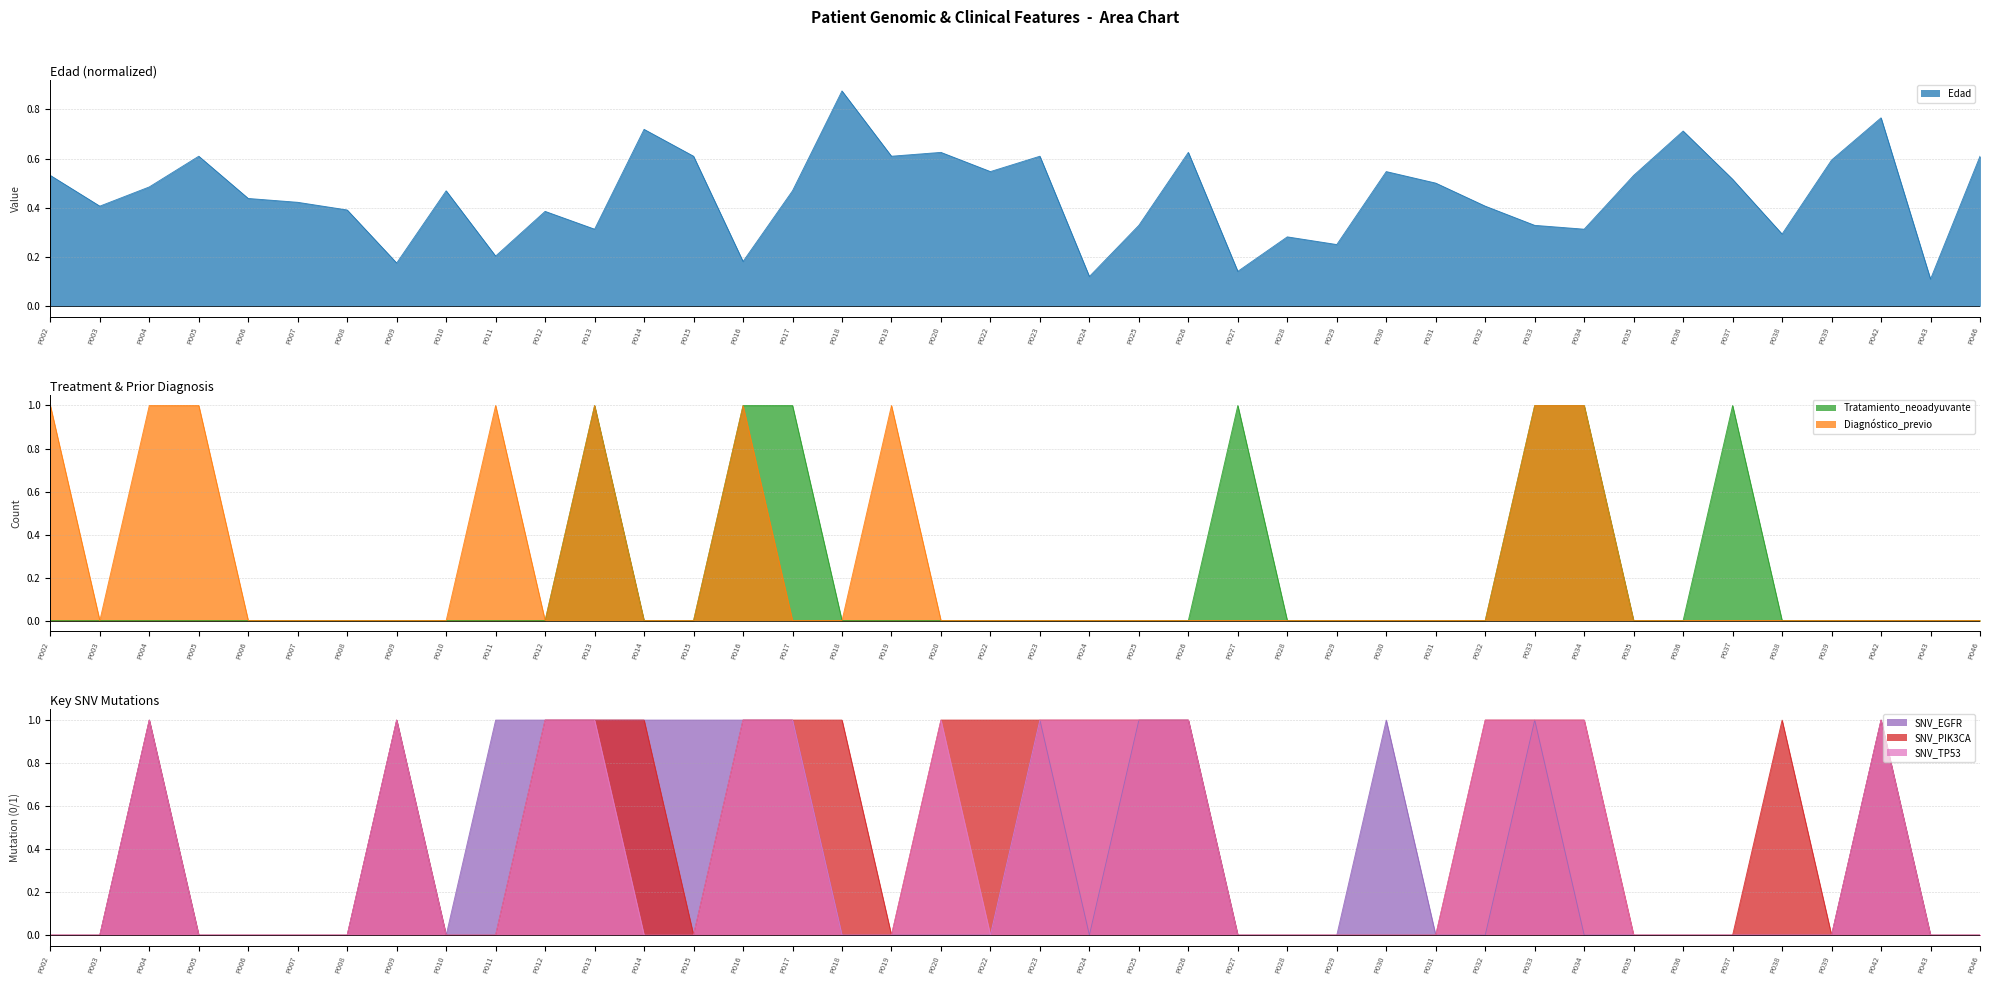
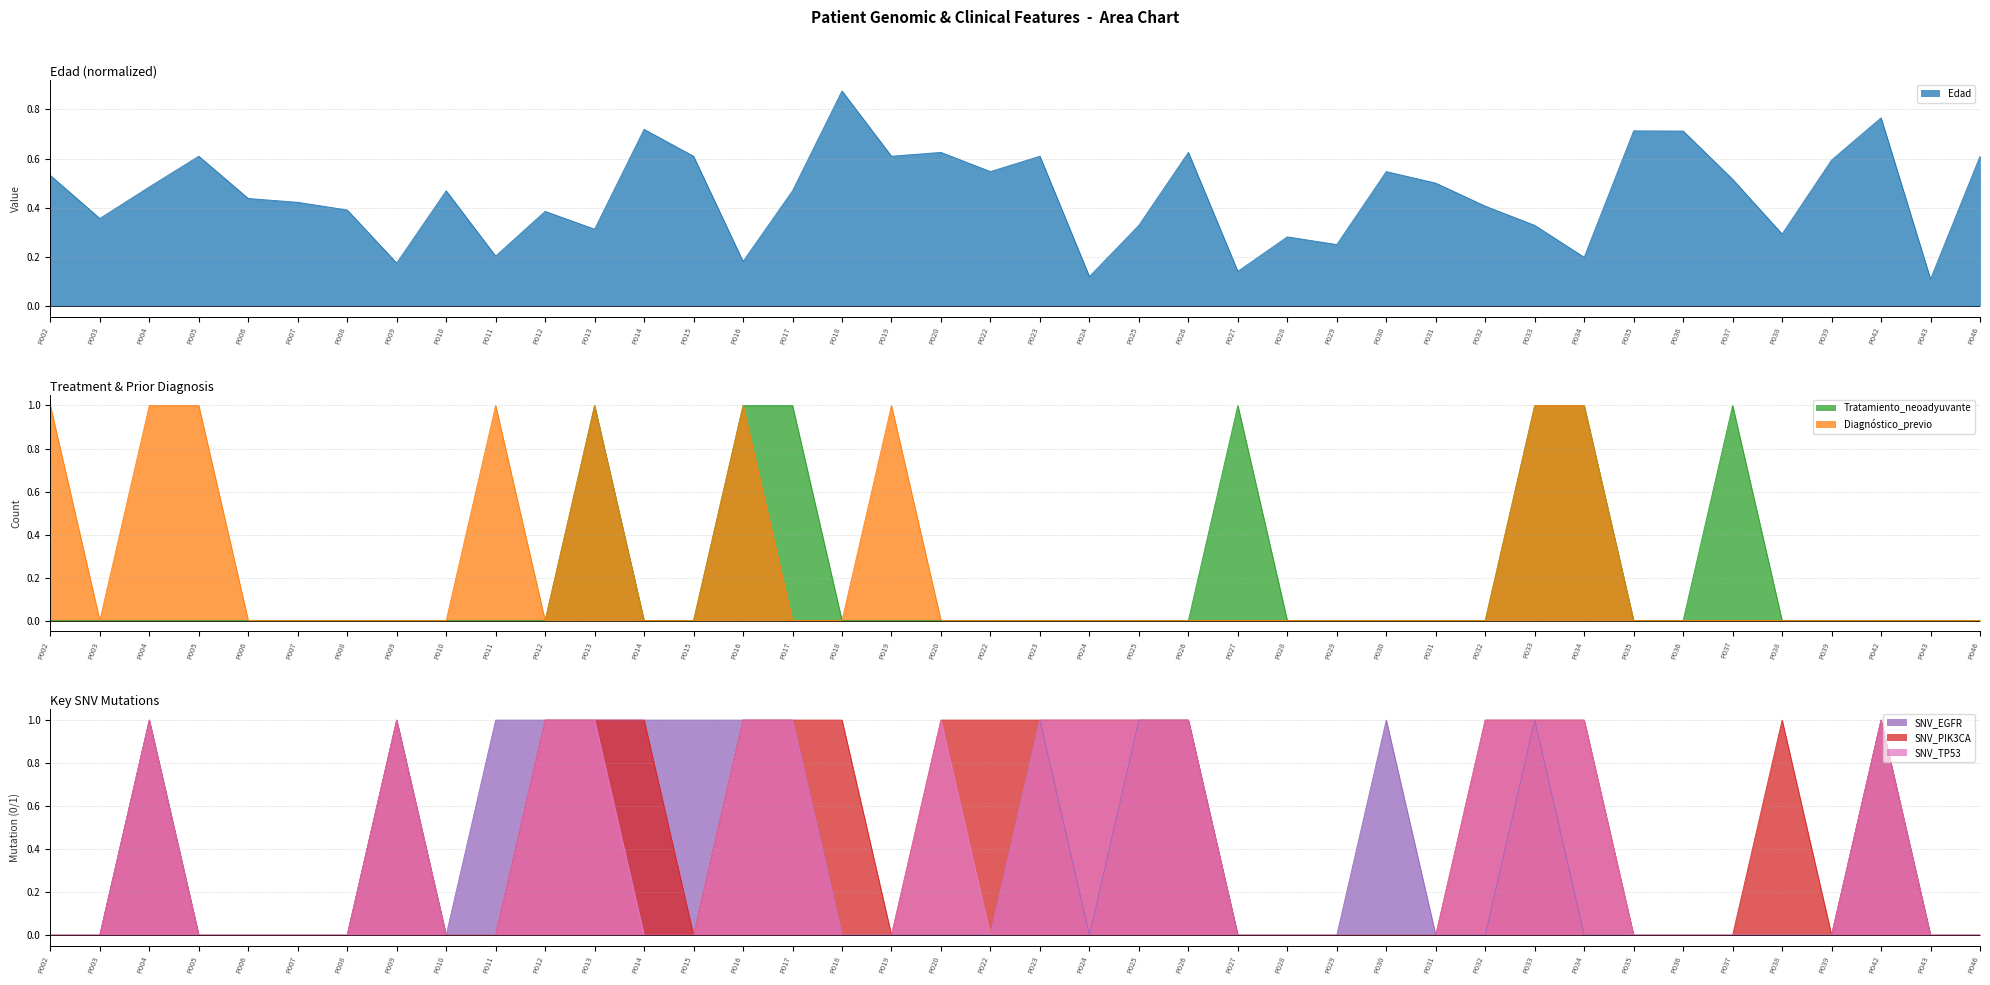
  {
    "Edad (normalized)": {
      "P002": 0.53,
-     "P003": 0.41,
+     "P003": 0.36,
      "P004": 0.48,
      "P005": 0.61,
      "P006": 0.44,
      "P007": 0.42,
      "P008": 0.39,
      "P009": 0.17,
      "P010": 0.47,
      "P011": 0.20,
      "P012": 0.38,
      "P013": 0.31,
      "P014": 0.72,
      "P015": 0.61,
      "P016": 0.18,
      "P017": 0.47,
      "P018": 0.88,
      "P019": 0.61,
      "P020": 0.63,
      "P022": 0.55,
      "P023": 0.61,
      "P024": 0.12,
      "P025": 0.33,
      "P026": 0.63,
      "P027": 0.14,
      "P028": 0.28,
      "P029": 0.25,
      "P030": 0.55,
      "P031": 0.50,
      "P032": 0.41,
      "P033": 0.33,
-     "P034": 0.31,
-     "P035": 0.53,
+     "P034": 0.20,
+     "P035": 0.71,
      "P036": 0.71,
      "P037": 0.52,
      "P038": 0.29,
      "P039": 0.59,
      "P042": 0.77,
      "P043": 0.11,
      "P046": 0.61
    },
    "Treatment & Prior Diagnosis": {
      "Tratamiento_neoadyuvante": {
        "P002": 0.00,
        "P004": 0.00,
        "P005": 0.00,
        "P011": 0.00,
        "P017": 1.00,
        "P019": 0.00,
        "P027": 1.00,
        "P037": 1.00
      },
      "Diagnóstico_previo": {
        "P002": 1.00,
        "P004": 1.00,
        "P005": 1.00,
        "P011": 1.00,
        "P017": 0.00,
        "P019": 1.00,
        "P027": 0.00,
        "P037": 0.00
      }
    },
    "Key SNV Mutations": {
      "SNV_EGFR": {
        "P011": 1.00,
        "P015": 1.00,
        "P020": 0.00,
        "P024": 0.00,
        "P030": 1.00,
        "P032": 0.00,
        "P034": 0.00
      },
      "SNV_PIK3CA": {
        "P018": 1.00,
        "P022": 1.00,
        "P038": 1.00
      },
      "SNV_TP53": {
        "P014": 0.00
      }
    }
  }
